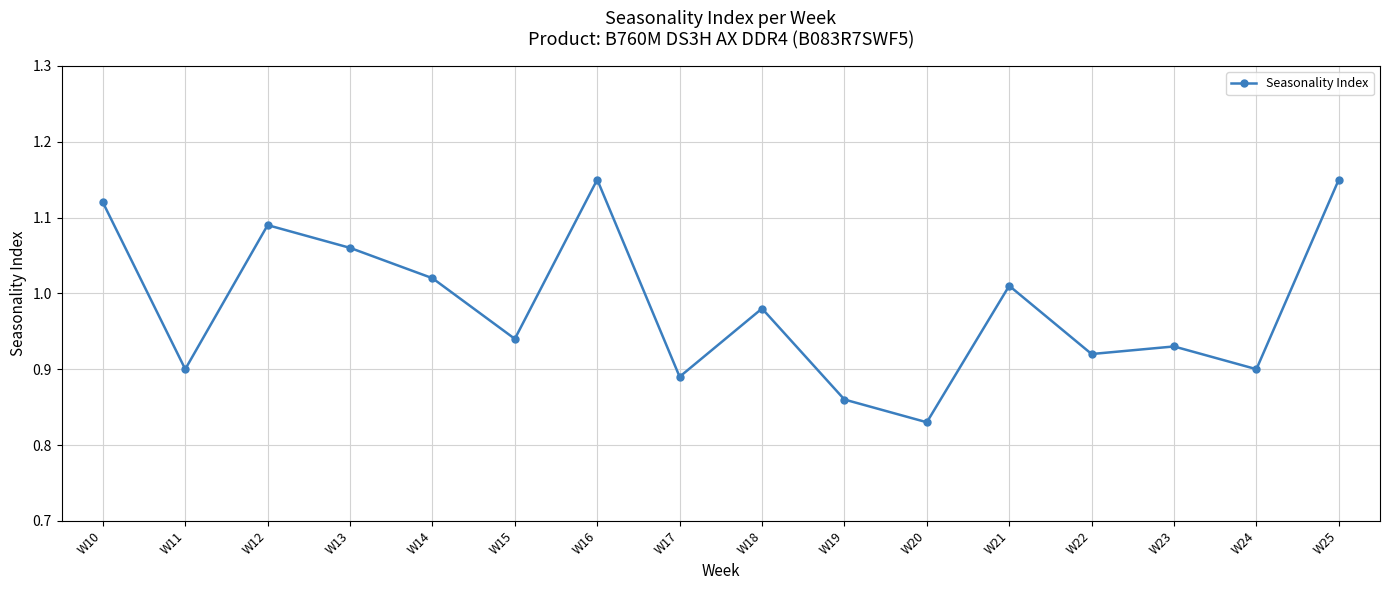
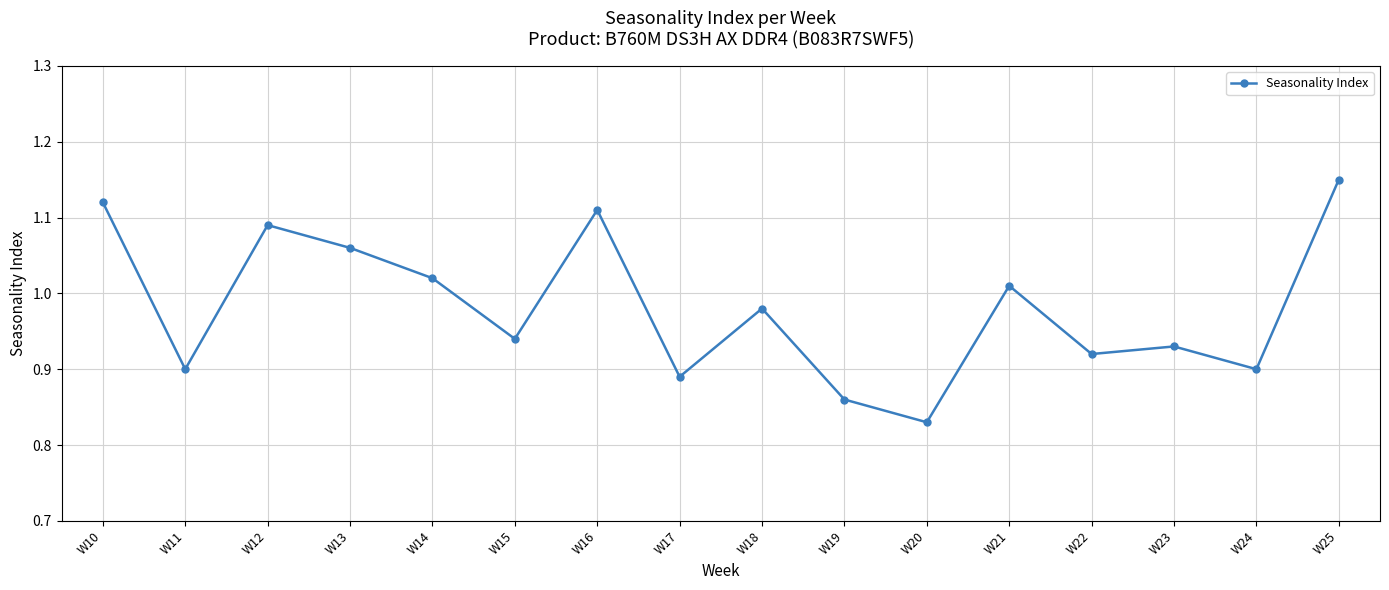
  {
    "W10": 1.12,
    "W11": 0.90,
    "W12": 1.09,
    "W13": 1.06,
    "W14": 1.02,
    "W15": 0.94,
-   "W16": 1.15,
+   "W16": 1.11,
    "W17": 0.89,
    "W18": 0.98,
    "W19": 0.86,
    "W20": 0.83,
    "W21": 1.01,
    "W22": 0.92,
    "W23": 0.93,
    "W24": 0.90,
    "W25": 1.15
  }
